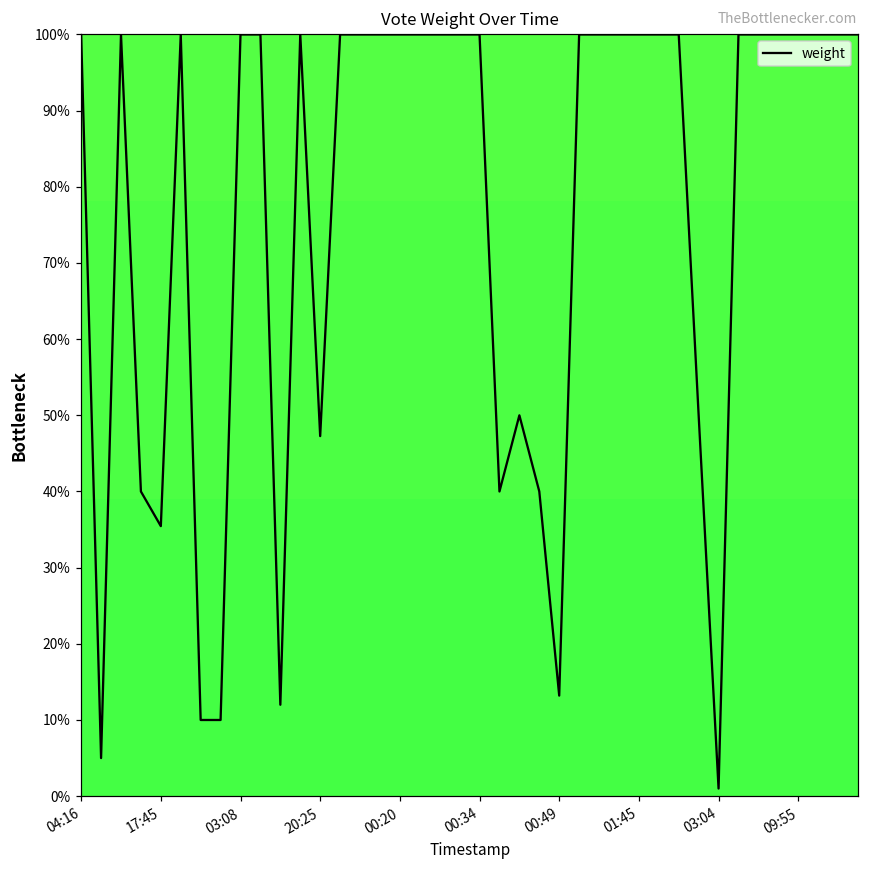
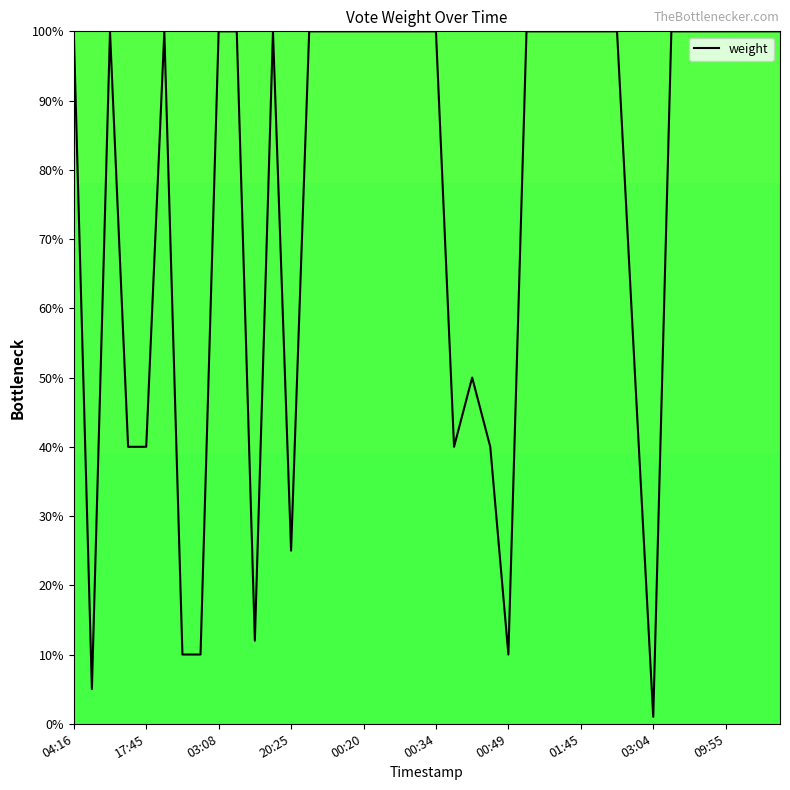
  {
    "04:16": "100%",
-   "17:45": "35%",
+   "17:45": "40%",
    "03:08": "100%",
-   "20:25": "47%",
+   "20:25": "25%",
    "00:20": "100%",
    "00:34": "100%",
-   "00:49": "13%",
+   "00:49": "10%",
    "01:45": "100%",
    "09:55": "100%"
  }
